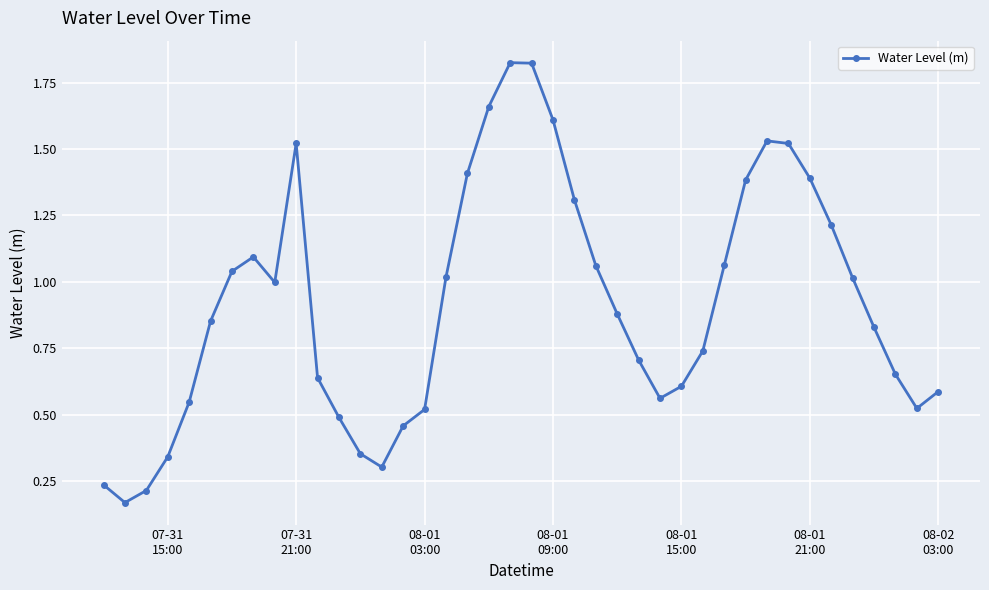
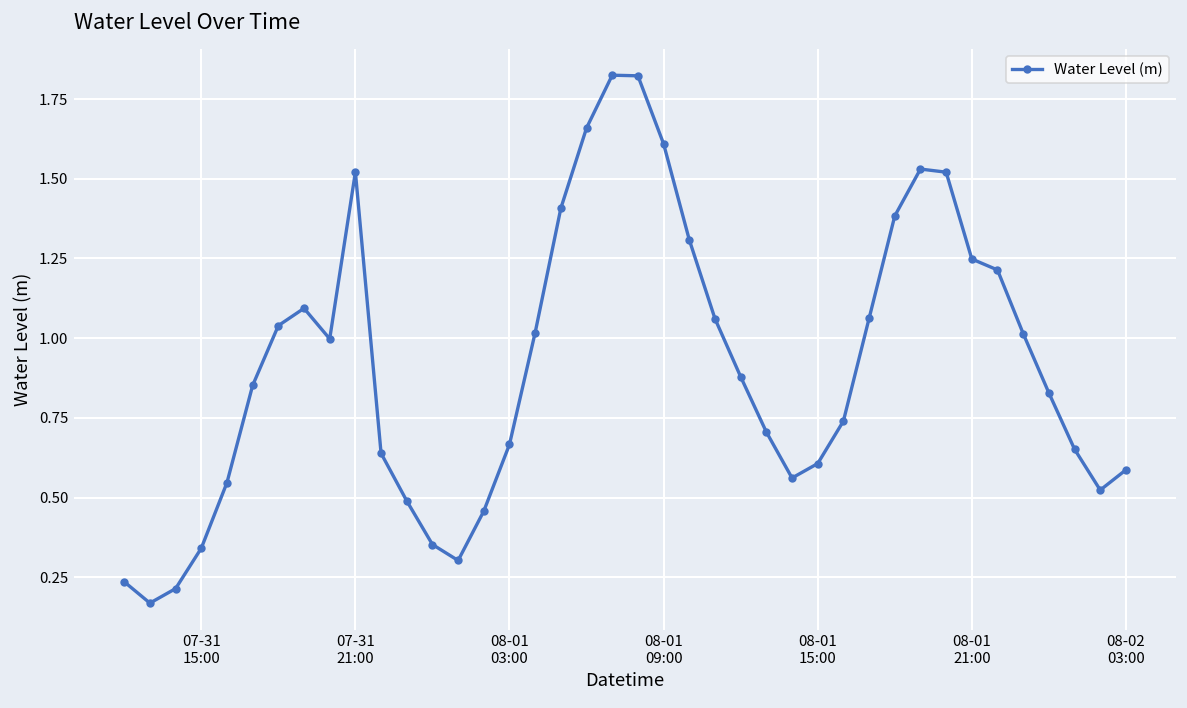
  {
    "07-31 15:00": 0.34,
    "07-31 21:00": 1.52,
-   "08-01 03:00": 0.52,
+   "08-01 03:00": 0.67,
    "08-01 09:00": 1.61,
    "08-01 15:00": 0.61,
-   "08-01 21:00": 1.39,
+   "08-01 21:00": 1.25,
    "08-02 03:00": 0.59
  }
